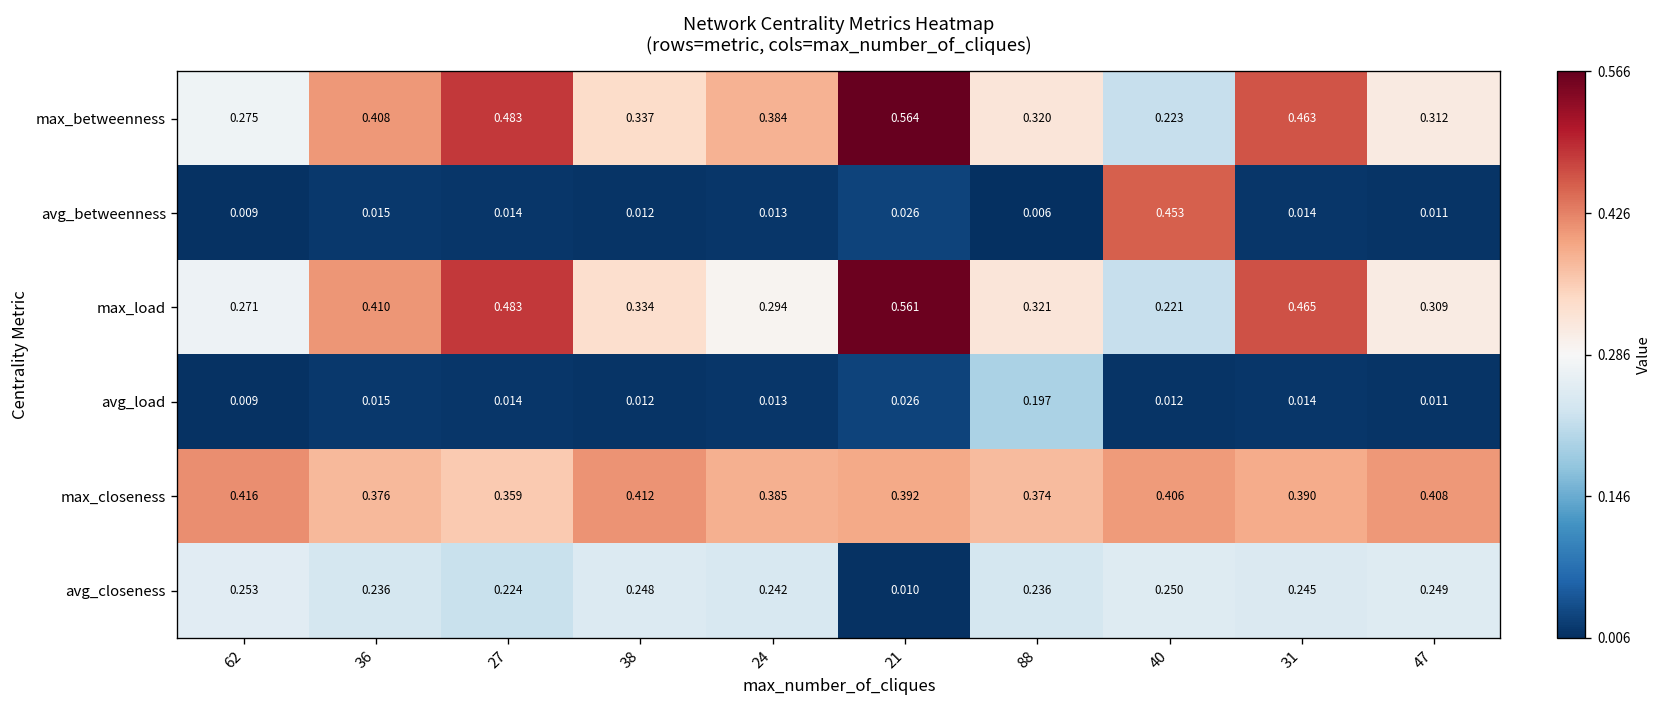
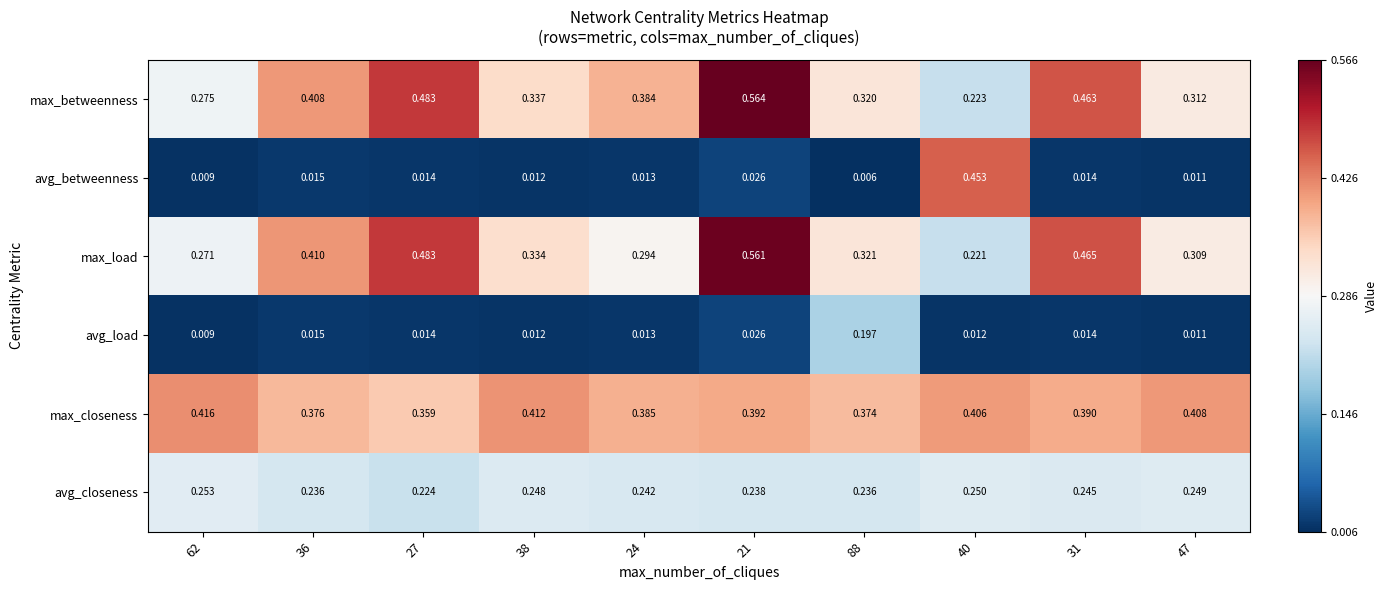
  {
    "max_betweenness": {
      "62": 0.275,
      "36": 0.408,
      "27": 0.483,
      "38": 0.337,
      "24": 0.384,
      "21": 0.564,
      "88": 0.320,
      "40": 0.223,
      "31": 0.463,
      "47": 0.312
    },
    "avg_betweenness": {
      "62": 0.009,
      "36": 0.015,
      "27": 0.014,
      "38": 0.012,
      "24": 0.013,
      "21": 0.026,
      "88": 0.006,
      "40": 0.453,
      "31": 0.014,
      "47": 0.011
    },
    "max_load": {
      "62": 0.271,
      "36": 0.410,
      "27": 0.483,
      "38": 0.334,
      "24": 0.294,
      "21": 0.561,
      "88": 0.321,
      "40": 0.221,
      "31": 0.465,
      "47": 0.309
    },
    "avg_load": {
      "62": 0.009,
      "36": 0.015,
      "27": 0.014,
      "38": 0.012,
      "24": 0.013,
      "21": 0.026,
      "88": 0.197,
      "40": 0.012,
      "31": 0.014,
      "47": 0.011
    },
    "max_closeness": {
      "62": 0.416,
      "36": 0.376,
      "27": 0.359,
      "38": 0.412,
      "24": 0.385,
      "21": 0.392,
      "88": 0.374,
      "40": 0.406,
      "31": 0.390,
      "47": 0.408
    },
    "avg_closeness": {
      "62": 0.253,
      "36": 0.236,
      "27": 0.224,
      "38": 0.248,
      "24": 0.242,
-     "21": 0.010,
+     "21": 0.238,
      "88": 0.236,
      "40": 0.250,
      "31": 0.245,
      "47": 0.249
    }
  }
